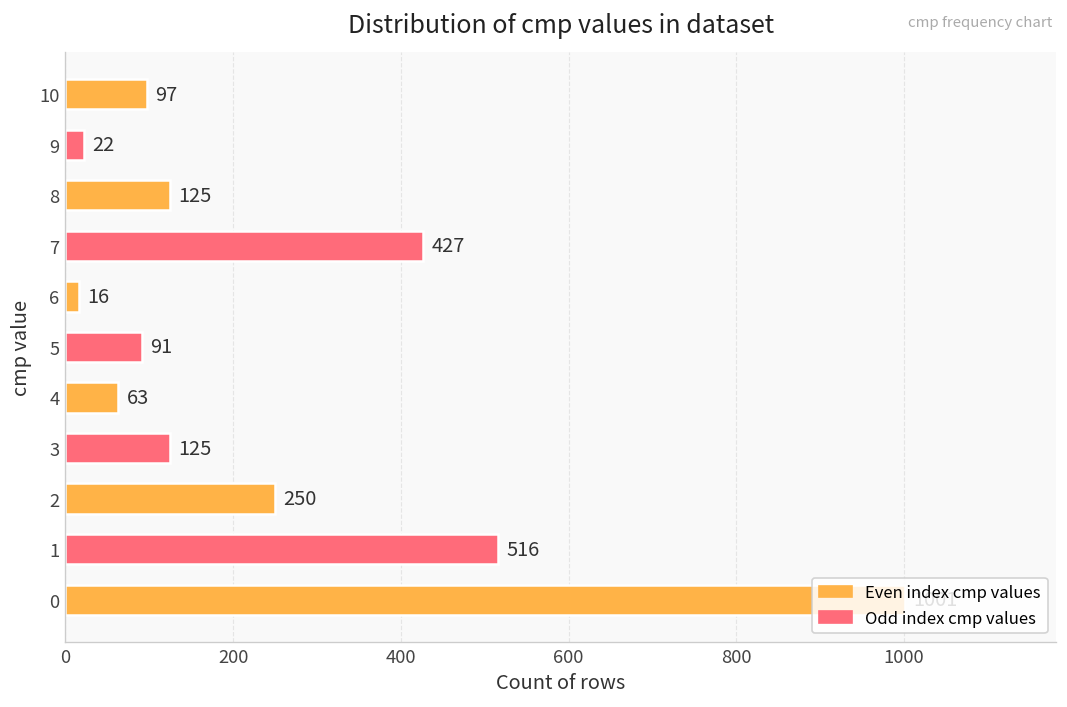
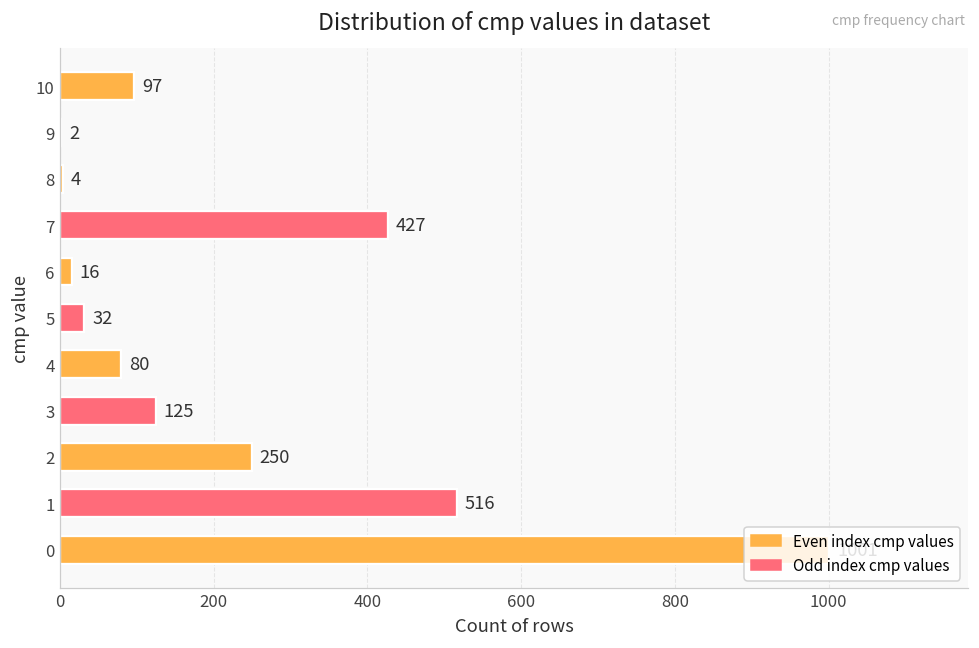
  {
    "10": 97,
-   "9": 22,
-   "8": 125,
+   "9": 2,
+   "8": 4,
    "7": 427,
    "6": 16,
-   "5": 91,
-   "4": 63,
+   "5": 32,
+   "4": 80,
    "3": 125,
    "2": 250,
    "1": 516
  }
